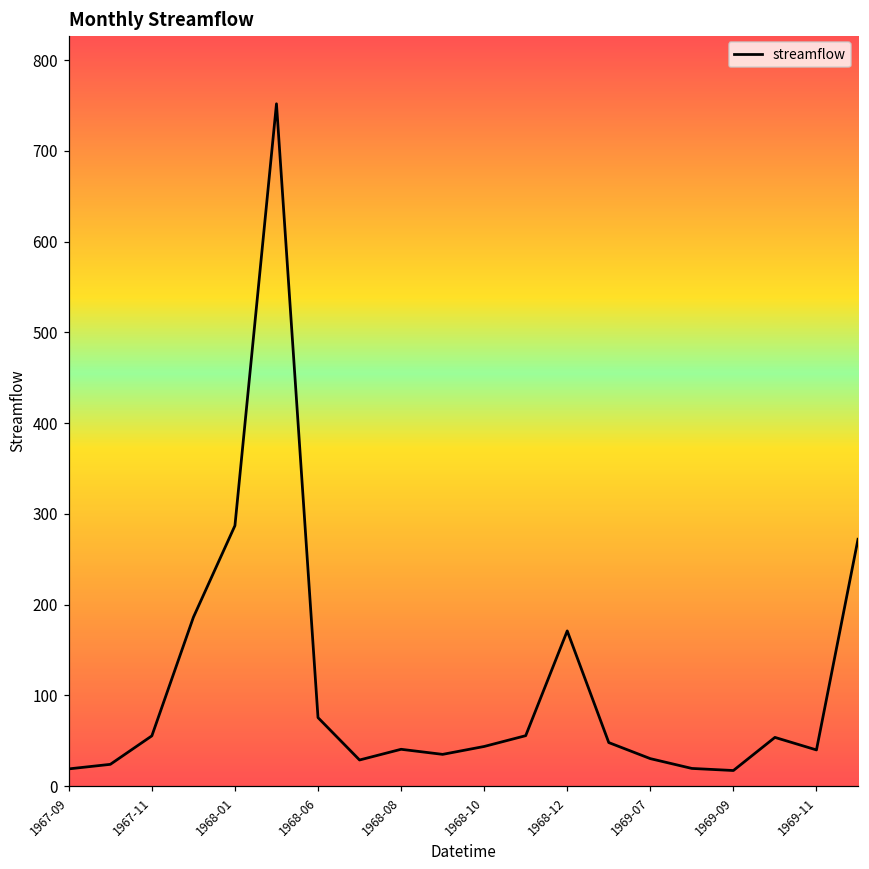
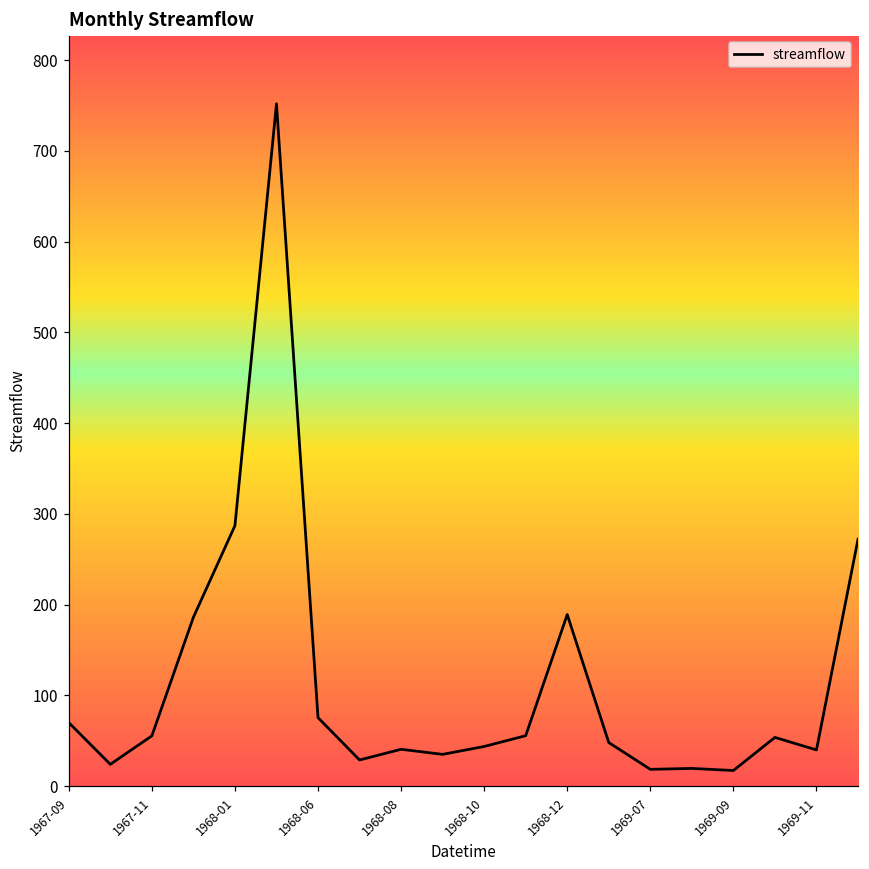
  {
-   "1967-09": 20,
+   "1967-09": 70,
    "1967-11": 60,
    "1968-01": 290,
    "1968-06": 80,
    "1968-08": 40,
    "1968-10": 40,
-   "1968-12": 170,
-   "1969-07": 30,
+   "1968-12": 190,
+   "1969-07": 20,
    "1969-09": 20,
    "1969-11": 40
  }
